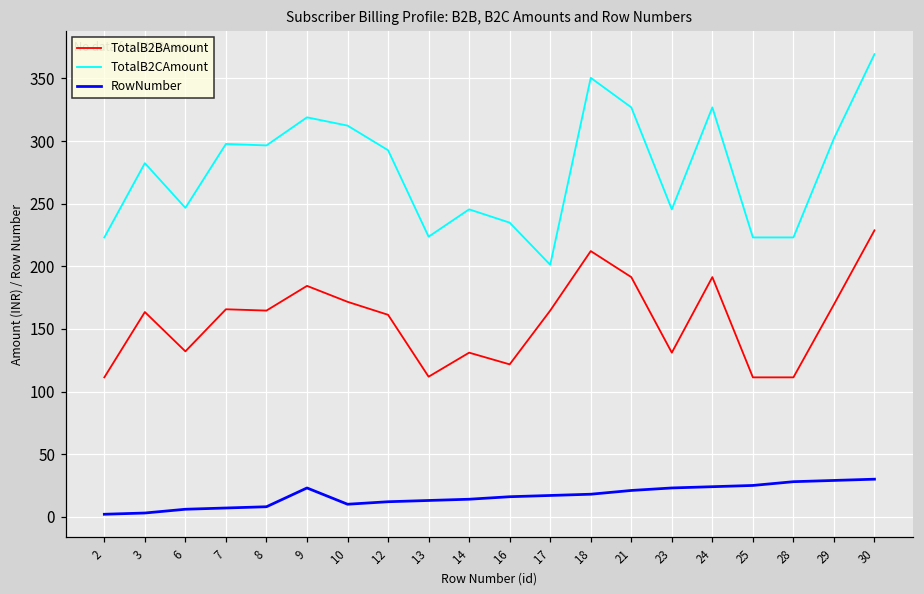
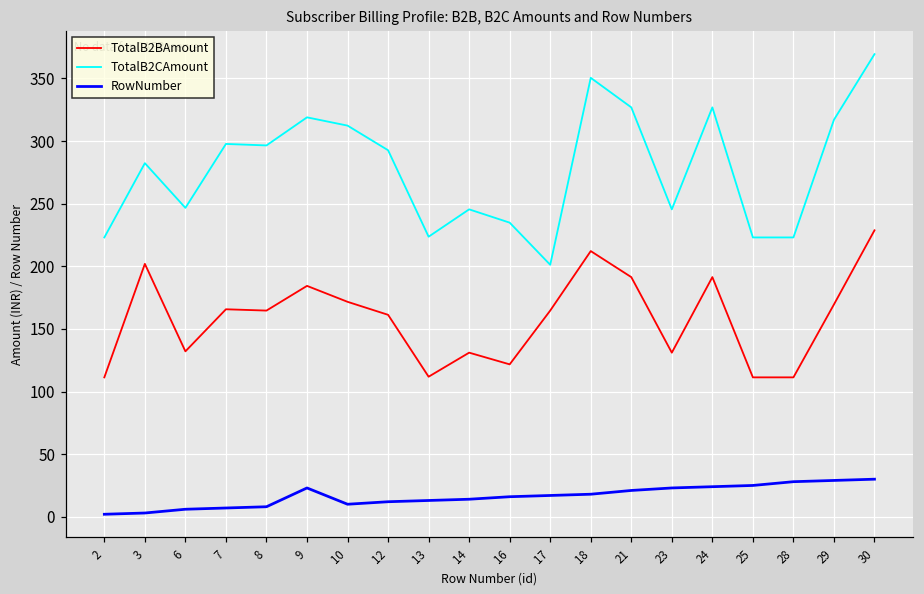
  {
    "TotalB2BAmount": {
      "2": 111,
-     "3": 163,
+     "3": 202,
      "6": 132,
      "7": 166,
      "8": 165,
      "9": 184,
      "10": 172,
      "12": 161,
      "13": 112,
      "14": 131,
      "16": 122,
      "17": 165,
      "18": 212,
      "21": 191,
      "23": 131,
      "24": 191,
      "25": 111,
      "28": 111,
      "29": 170,
      "30": 229
    },
    "TotalB2CAmount": {
      "2": 223,
      "3": 282,
      "6": 247,
      "7": 298,
      "8": 296,
      "9": 319,
      "10": 312,
      "12": 293,
      "13": 224,
      "14": 245,
      "16": 235,
      "17": 201,
      "18": 350,
      "21": 327,
      "23": 245,
      "24": 327,
      "25": 223,
      "28": 223,
-     "29": 302,
+     "29": 317,
      "30": 369
    },
    "RowNumber": {
      "2": 2,
      "3": 3,
      "6": 6,
      "7": 7,
      "8": 8,
      "9": 23,
      "10": 10,
      "12": 12,
      "13": 13,
      "14": 14,
      "16": 16,
      "17": 17,
      "18": 18,
      "21": 21,
      "23": 23,
      "24": 24,
      "25": 25,
      "28": 28,
      "29": 29,
      "30": 30
    }
  }
